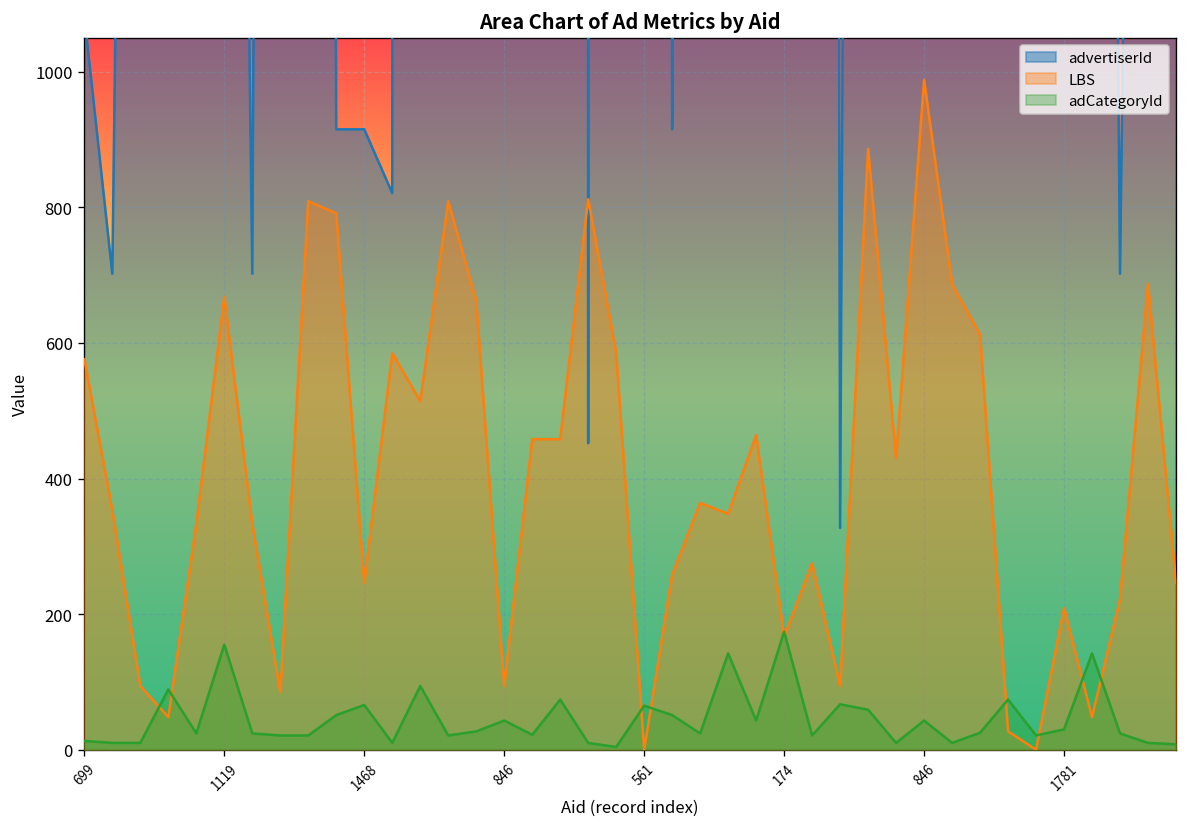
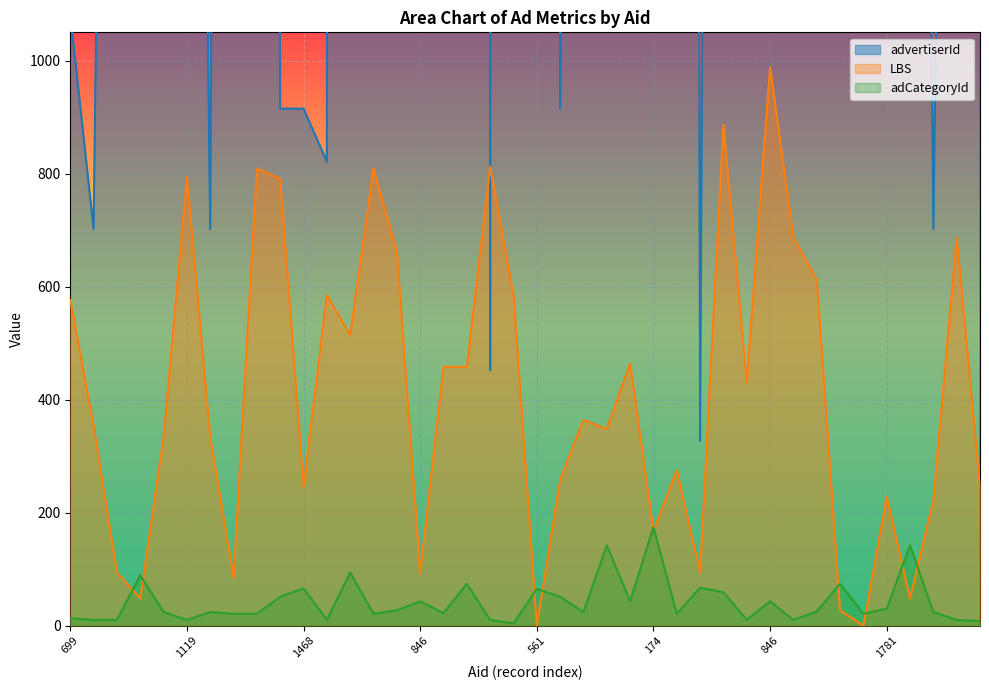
  {
    "advertiserId": {
      "1468": 920
    },
    "LBS": {
      "699": 580,
-     "1119": 670,
+     "1119": 790,
      "1468": 250,
      "561": 0,
      "174": 170,
-     "1781": 210
+     "1781": 230
    },
    "adCategoryId": {
      "699": 10,
-     "1119": 160,
+     "1119": 10,
      "1468": 70,
      "561": 70,
      "174": 170,
      "1781": 30
    }
  }
